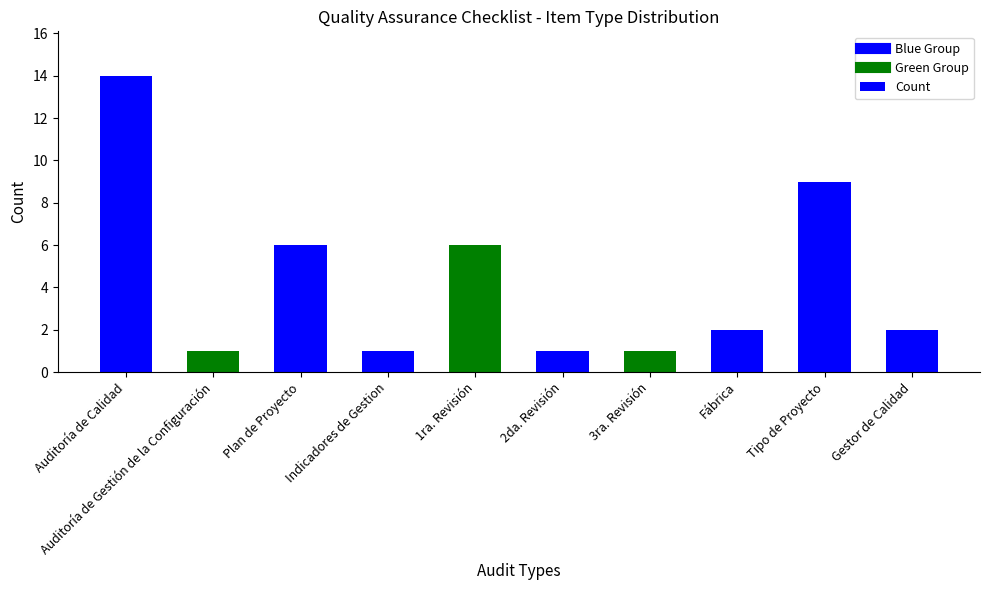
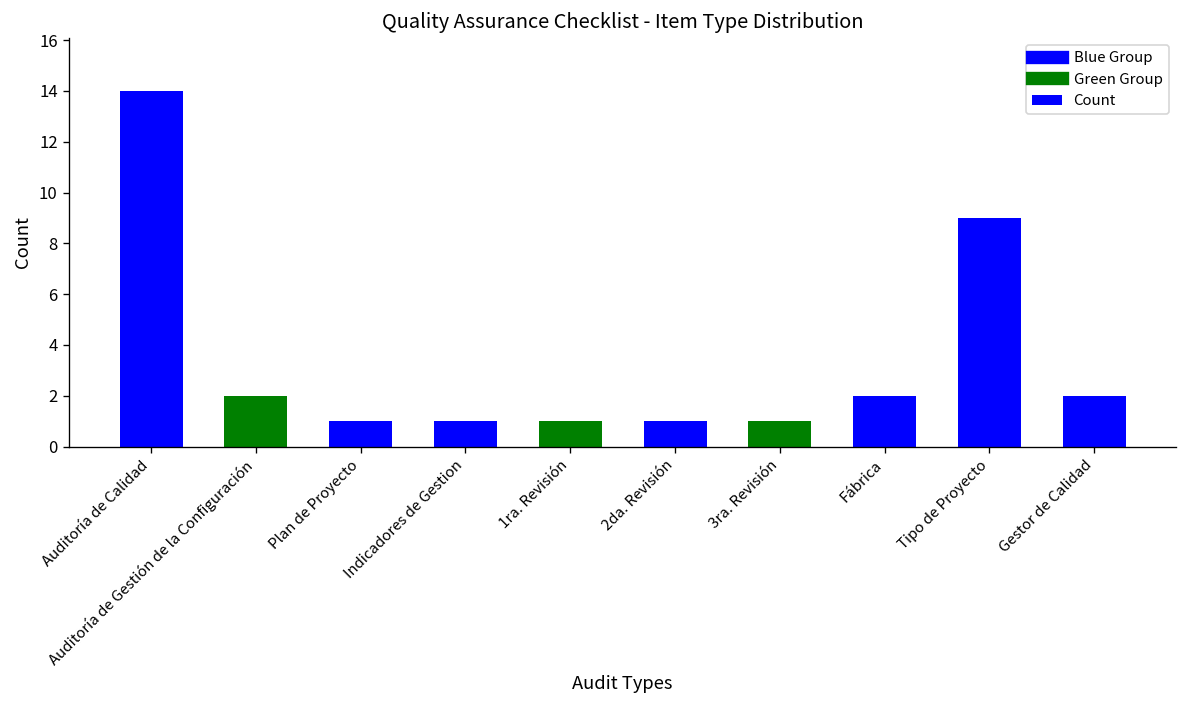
  {
    "Auditoría de Calidad": 14,
-   "Auditoría de Gestión de la Configuración": 1,
-   "Plan de Proyecto": 6,
+   "Auditoría de Gestión de la Configuración": 2,
+   "Plan de Proyecto": 1,
    "Indicadores de Gestion": 1,
-   "1ra. Revisión": 6,
+   "1ra. Revisión": 1,
    "2da. Revisión": 1,
    "3ra. Revisión": 1,
    "Fábrica": 2,
    "Tipo de Proyecto": 9,
    "Gestor de Calidad": 2
  }
